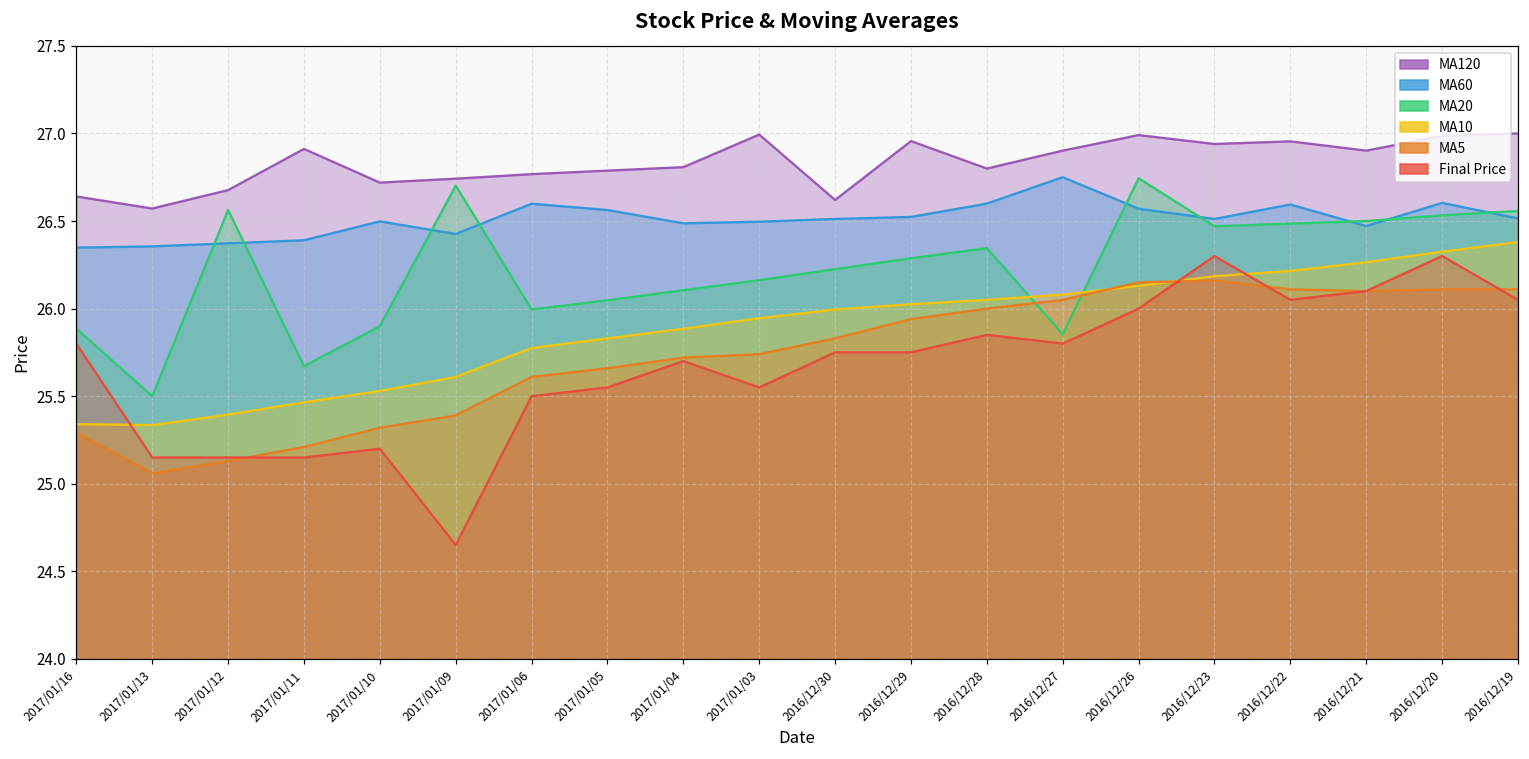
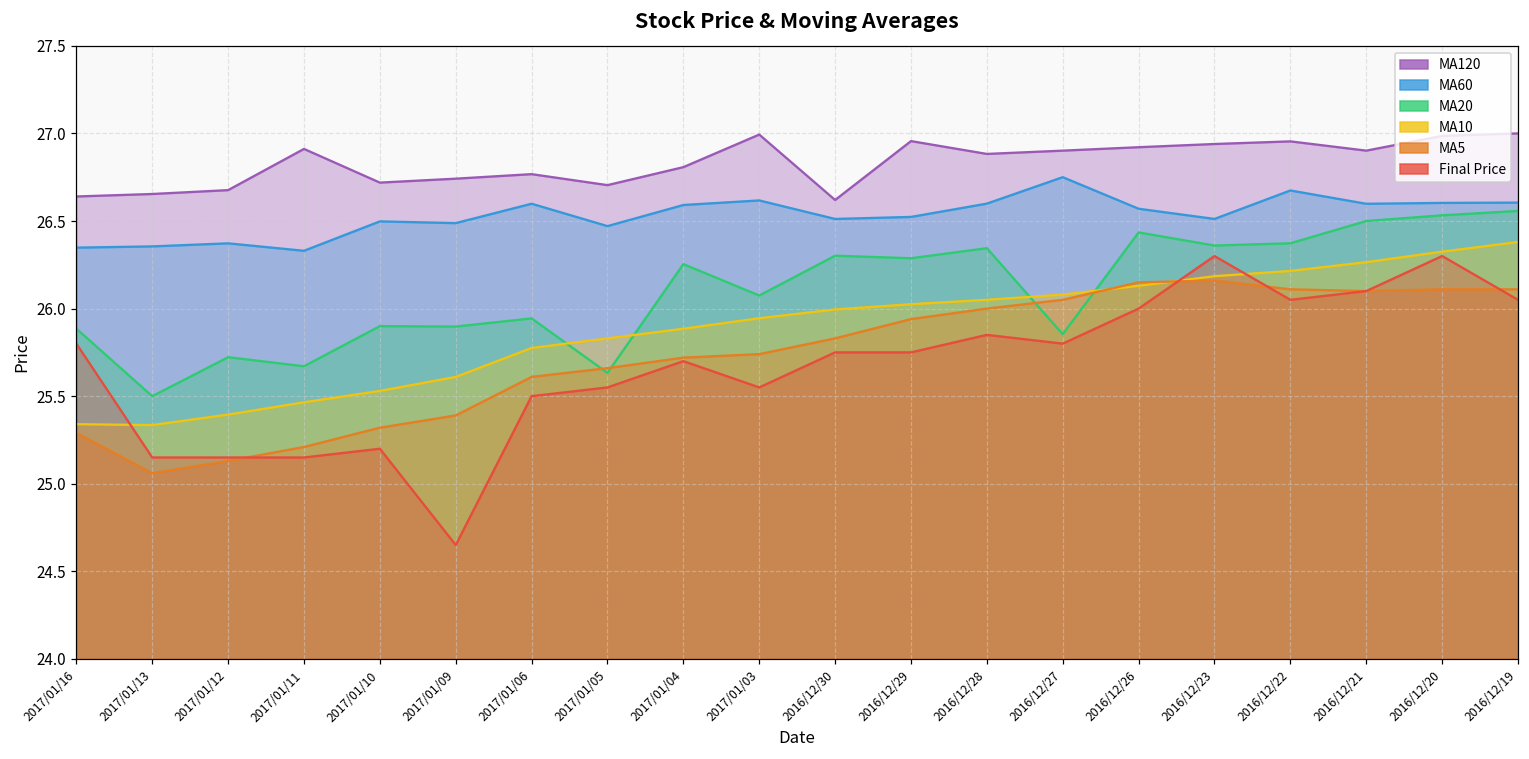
  {
    "MA120": {
      "2017/01/16": 26.64,
-     "2017/01/13": 26.57,
+     "2017/01/13": 26.65,
      "2017/01/12": 26.68,
      "2017/01/11": 26.91,
      "2017/01/10": 26.72,
      "2017/01/09": 26.74,
      "2017/01/06": 26.77,
-     "2017/01/05": 26.79,
+     "2017/01/05": 26.70,
      "2017/01/04": 26.81,
      "2017/01/03": 26.99,
      "2016/12/30": 26.62,
      "2016/12/29": 26.96,
-     "2016/12/28": 26.80,
+     "2016/12/28": 26.88,
      "2016/12/27": 26.90,
-     "2016/12/26": 26.99,
+     "2016/12/26": 26.92,
      "2016/12/23": 26.94,
      "2016/12/22": 26.95,
      "2016/12/21": 26.90,
      "2016/12/19": 27.00
    },
    "MA60": {
      "2017/01/16": 26.35,
      "2017/01/13": 26.36,
      "2017/01/12": 26.37,
-     "2017/01/11": 26.39,
+     "2017/01/11": 26.33,
      "2017/01/10": 26.50,
-     "2017/01/09": 26.43,
+     "2017/01/09": 26.49,
      "2017/01/06": 26.60,
-     "2017/01/05": 26.56,
-     "2017/01/04": 26.49,
-     "2017/01/03": 26.50,
+     "2017/01/05": 26.47,
+     "2017/01/04": 26.59,
+     "2017/01/03": 26.62,
      "2016/12/30": 26.51,
      "2016/12/29": 26.52,
      "2016/12/28": 26.60,
      "2016/12/27": 26.75,
      "2016/12/26": 26.57,
      "2016/12/23": 26.51,
-     "2016/12/22": 26.59,
-     "2016/12/21": 26.47,
+     "2016/12/22": 26.67,
+     "2016/12/21": 26.60,
      "2016/12/20": 26.60,
-     "2016/12/19": 26.52
+     "2016/12/19": 26.61
    },
    "MA20": {
      "2017/01/16": 25.89,
      "2017/01/13": 25.50,
-     "2017/01/12": 26.56,
+     "2017/01/12": 25.72,
      "2017/01/11": 25.67,
      "2017/01/10": 25.90,
-     "2017/01/09": 26.70,
-     "2017/01/06": 26.00,
-     "2017/01/05": 26.05,
-     "2017/01/04": 26.11,
-     "2017/01/03": 26.16,
-     "2016/12/30": 26.23,
+     "2017/01/09": 25.90,
+     "2017/01/06": 25.94,
+     "2017/01/05": 25.63,
+     "2017/01/04": 26.25,
+     "2017/01/03": 26.07,
+     "2016/12/30": 26.30,
      "2016/12/29": 26.29,
      "2016/12/28": 26.35,
      "2016/12/27": 25.85,
-     "2016/12/26": 26.74,
-     "2016/12/23": 26.47,
-     "2016/12/22": 26.49,
+     "2016/12/26": 26.44,
+     "2016/12/23": 26.36,
+     "2016/12/22": 26.37,
      "2016/12/21": 26.50,
      "2016/12/20": 26.53,
      "2016/12/19": 26.56
    }
  }
